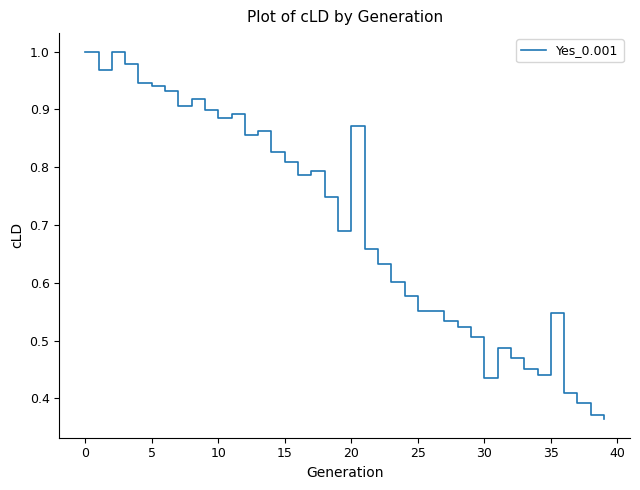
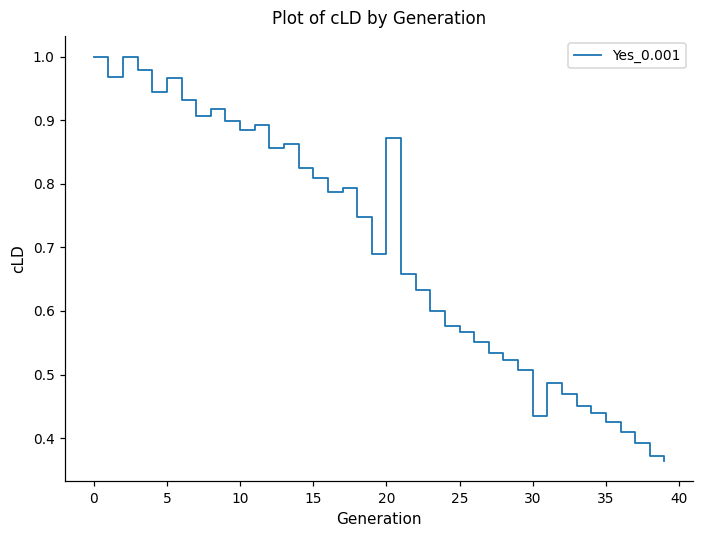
  {
    "0": 1.00,
-   "5": 0.94,
+   "5": 0.97,
    "10": 0.88,
    "15": 0.81,
    "20": 0.87,
-   "25": 0.55,
+   "25": 0.57,
    "30": 0.43,
-   "35": 0.55
+   "35": 0.43
  }
